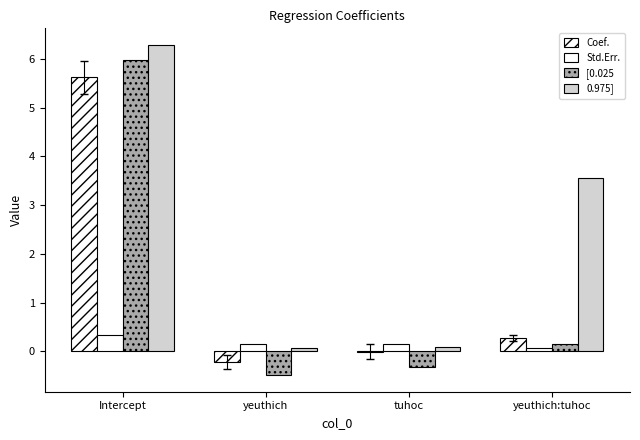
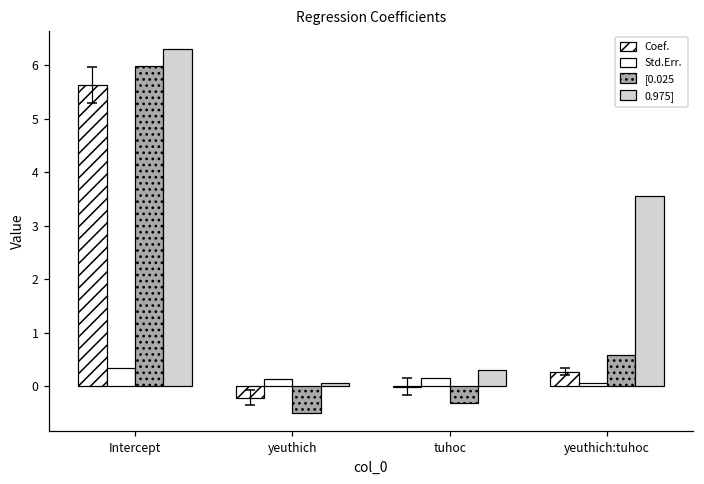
  {
    "[0.025": {
      "Intercept": 6.0,
      "yeuthich": -0.5,
      "tuhoc": -0.3,
-     "yeuthich:tuhoc": 0.2
+     "yeuthich:tuhoc": 0.6
    },
    "0.975]": {
      "Intercept": 6.3,
      "yeuthich": 0.1,
-     "tuhoc": 0.1,
+     "tuhoc": 0.3,
      "yeuthich:tuhoc": 3.6
    }
  }
